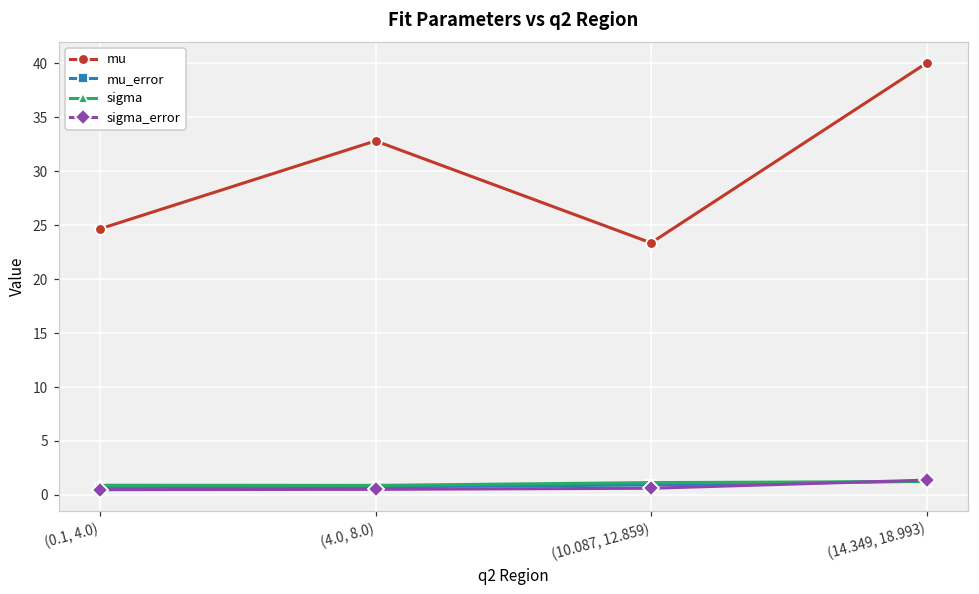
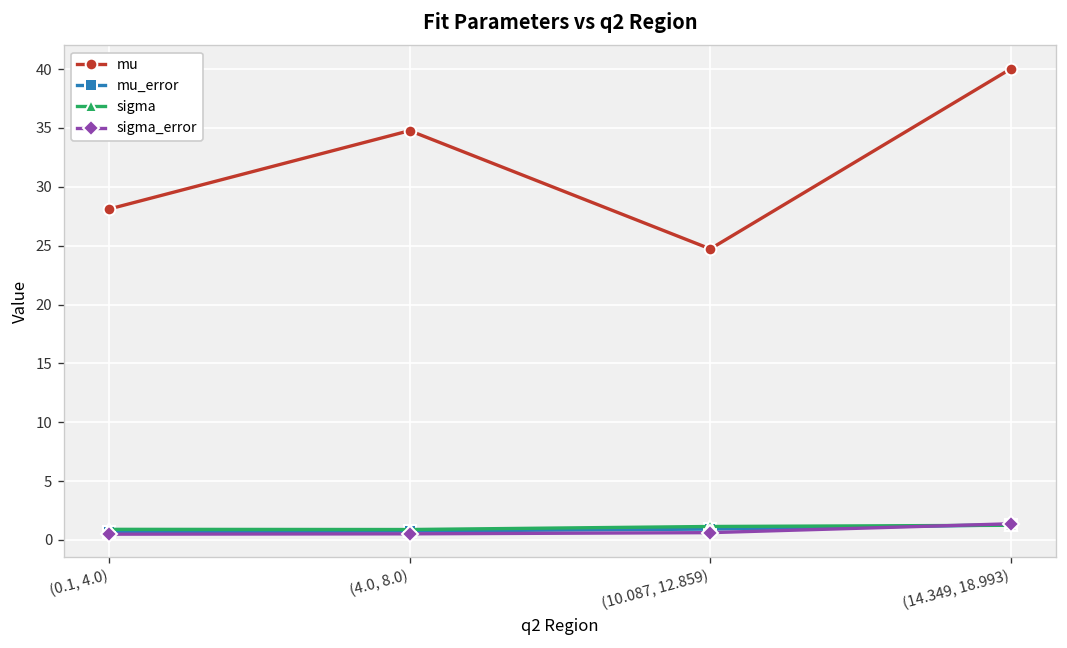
  {
    "mu": {
-     "(0.1, 4.0)": 25,
-     "(4.0, 8.0)": 33,
-     "(10.087, 12.859)": 23,
+     "(0.1, 4.0)": 28,
+     "(4.0, 8.0)": 35,
+     "(10.087, 12.859)": 25,
      "(14.349, 18.993)": 40
    },
    "sigma_error": {
      "(10.087, 12.859)": 1
    }
  }
